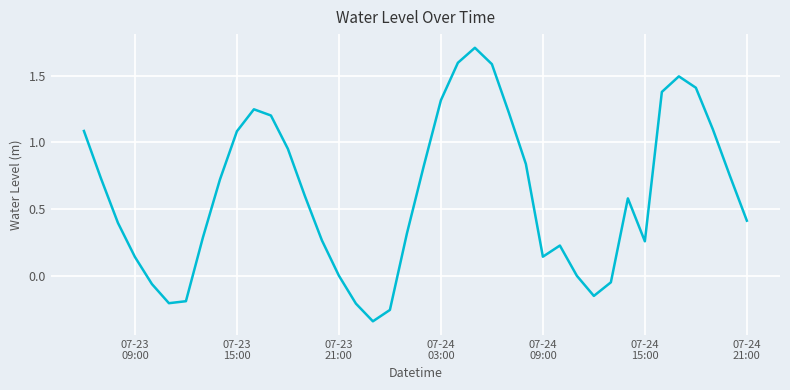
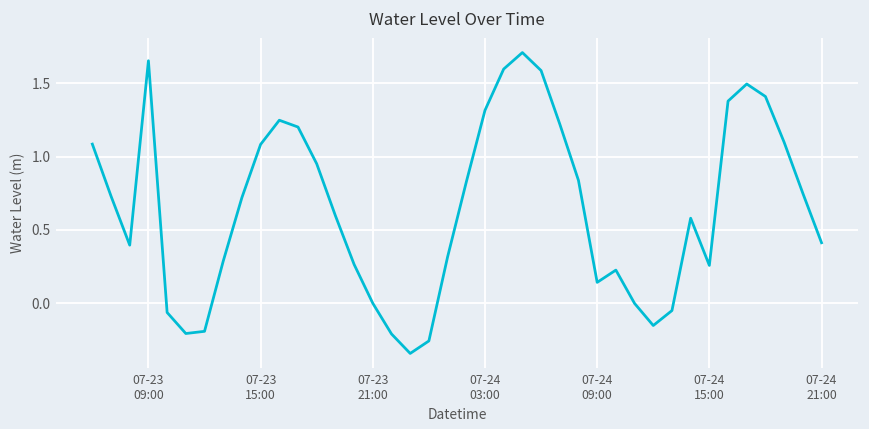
  {
-   "07-23 09:00": 0.14,
+   "07-23 09:00": 1.65,
    "07-23 15:00": 1.08,
    "07-23 21:00": 0.00,
    "07-24 03:00": 1.32,
    "07-24 09:00": 0.14,
    "07-24 15:00": 0.26,
    "07-24 21:00": 0.41
  }
